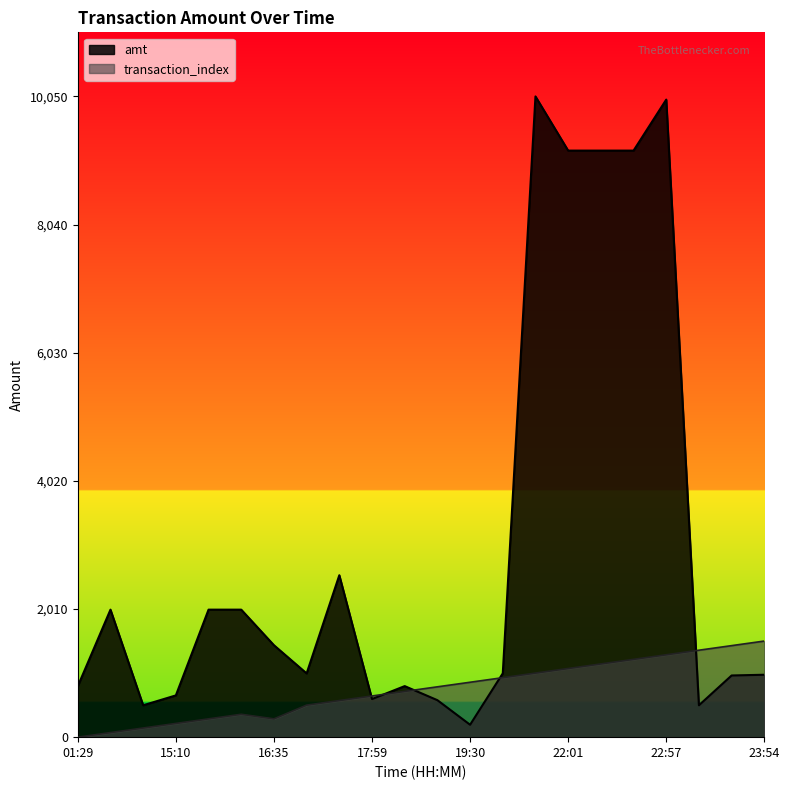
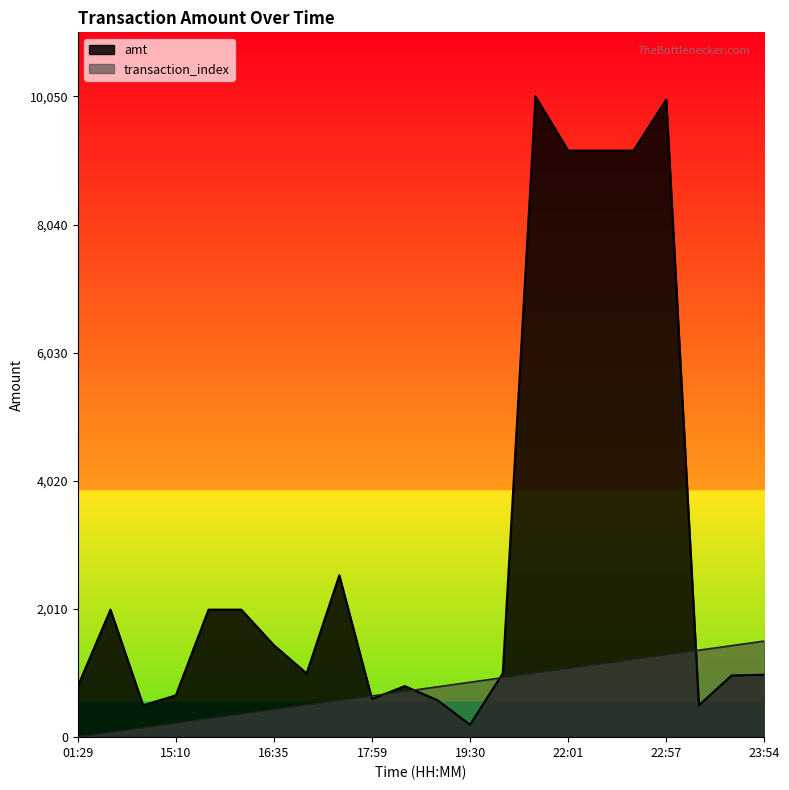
  {
    "amt": {
      "01:29": "800",
      "15:10": "700",
      "16:35": "1,400",
      "17:59": "600",
      "19:30": "200",
      "22:01": "9,200",
      "22:57": "10,000"
    },
    "transaction_index": {
      "01:29": "0",
      "15:10": "200",
-     "16:35": "300",
+     "16:35": "400",
      "17:59": "600",
      "19:30": "900",
      "22:01": "1,100",
      "22:57": "1,300"
    }
  }
